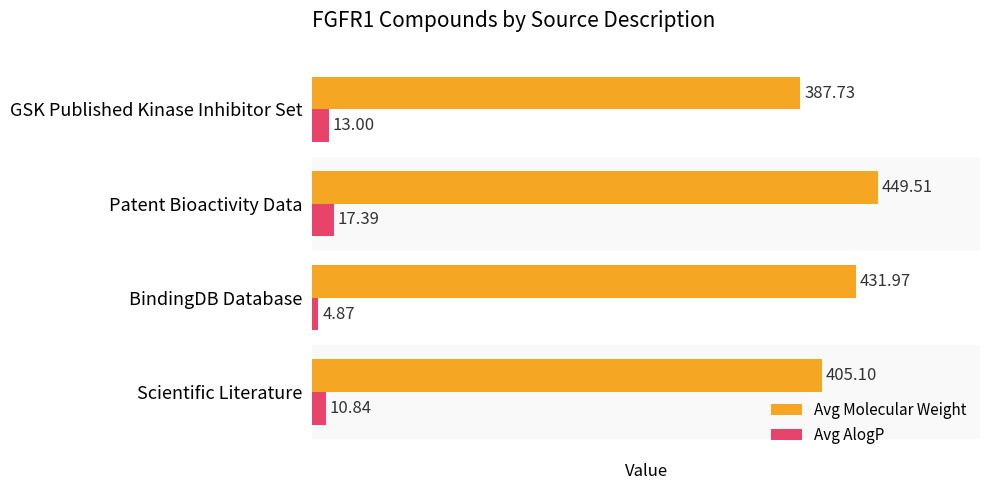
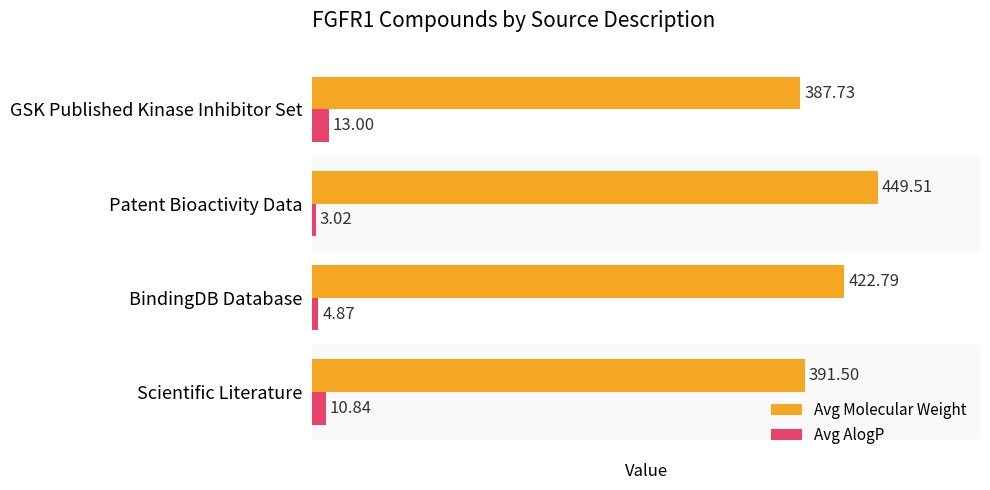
  {
    "Avg Molecular Weight": {
      "GSK Published Kinase Inhibitor Set": 387.73,
      "Patent Bioactivity Data": 449.51,
-     "BindingDB Database": 431.97,
-     "Scientific Literature": 405.10
+     "BindingDB Database": 422.79,
+     "Scientific Literature": 391.50
    },
    "Avg AlogP": {
      "GSK Published Kinase Inhibitor Set": 13.00,
-     "Patent Bioactivity Data": 17.39,
+     "Patent Bioactivity Data": 3.02,
      "BindingDB Database": 4.87,
      "Scientific Literature": 10.84
    }
  }
